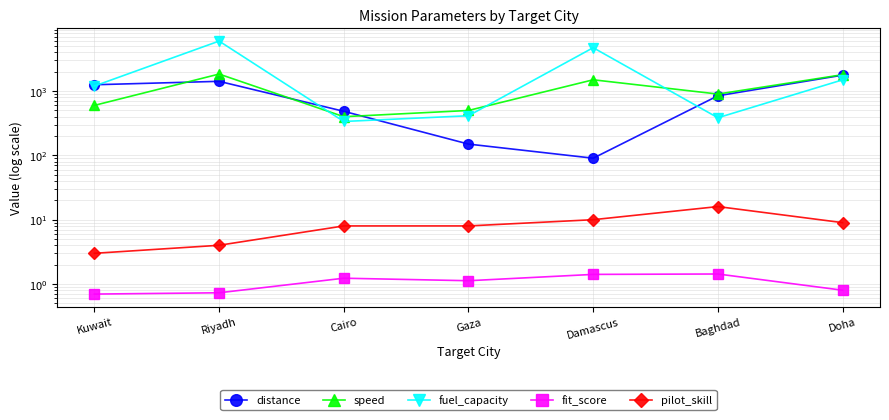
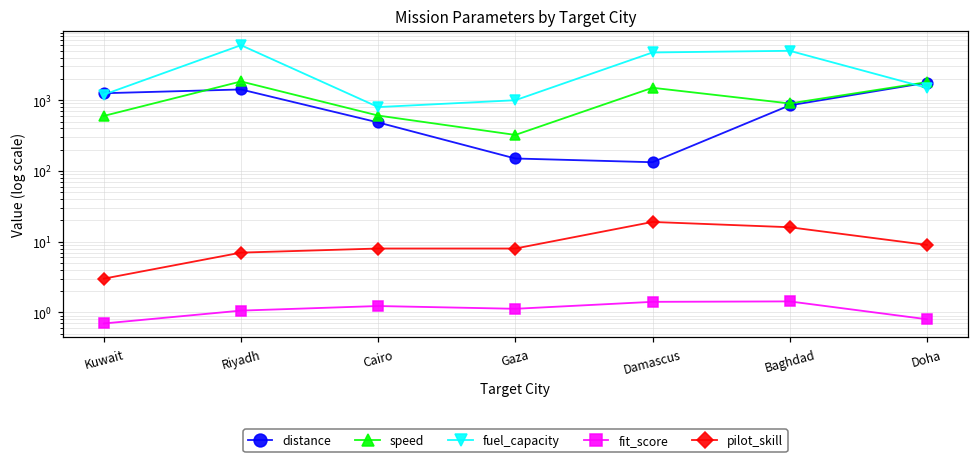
  {
    "distance": {
      "Riyadh": 1400,
      "Cairo": 500,
      "Gaza": 150,
-     "Damascus": 90
+     "Damascus": 130
    },
    "speed": {
      "Kuwait": 600,
      "Riyadh": 1800,
-     "Cairo": 400,
-     "Gaza": 500,
+     "Cairo": 600,
+     "Gaza": 300,
      "Damascus": 1500
    },
    "fuel_capacity": {
      "Riyadh": 6000,
-     "Cairo": 300,
-     "Gaza": 400,
+     "Cairo": 800,
+     "Gaza": 1000,
      "Damascus": 5000,
-     "Baghdad": 400,
+     "Baghdad": 5000,
      "Doha": 1500
    },
    "fit_score": {
      "Kuwait": 0.7,
-     "Riyadh": 0.7,
+     "Riyadh": 1.1,
      "Cairo": 1.2,
      "Gaza": 1.1,
      "Damascus": 1.4,
      "Baghdad": 1.4,
      "Doha": 0.8
    },
    "pilot_skill": {
      "Kuwait": 3,
-     "Riyadh": 4,
+     "Riyadh": 7,
      "Cairo": 8,
      "Gaza": 8,
-     "Damascus": 10,
+     "Damascus": 19,
      "Baghdad": 16,
      "Doha": 9
    }
  }
